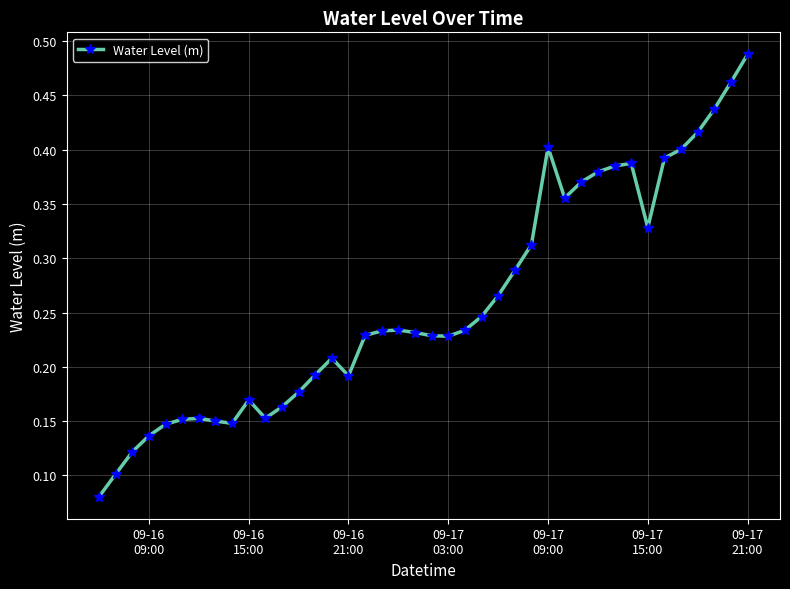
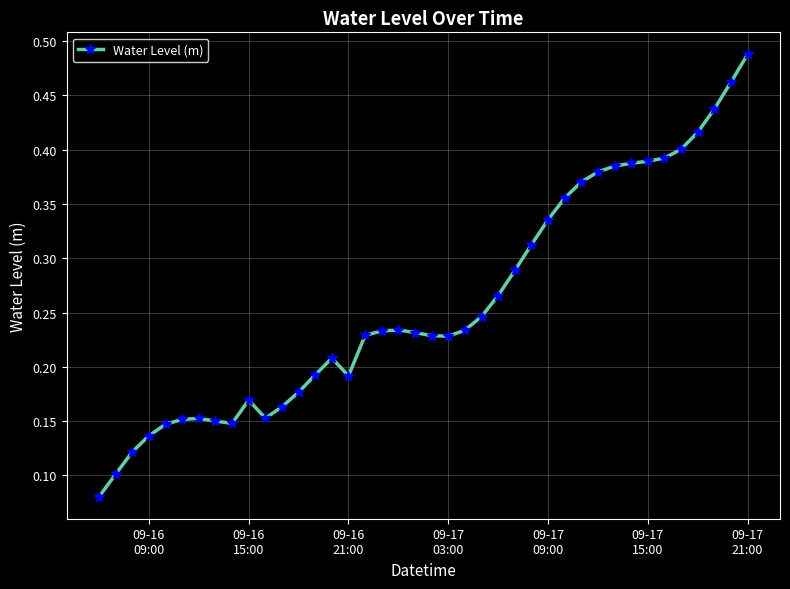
  {
    "09-16 09:00": 0.137,
    "09-16 15:00": 0.170,
    "09-16 21:00": 0.192,
    "09-17 03:00": 0.228,
-   "09-17 09:00": 0.402,
-   "09-17 15:00": 0.328,
+   "09-17 09:00": 0.336,
+   "09-17 15:00": 0.389,
    "09-17 21:00": 0.488
  }
